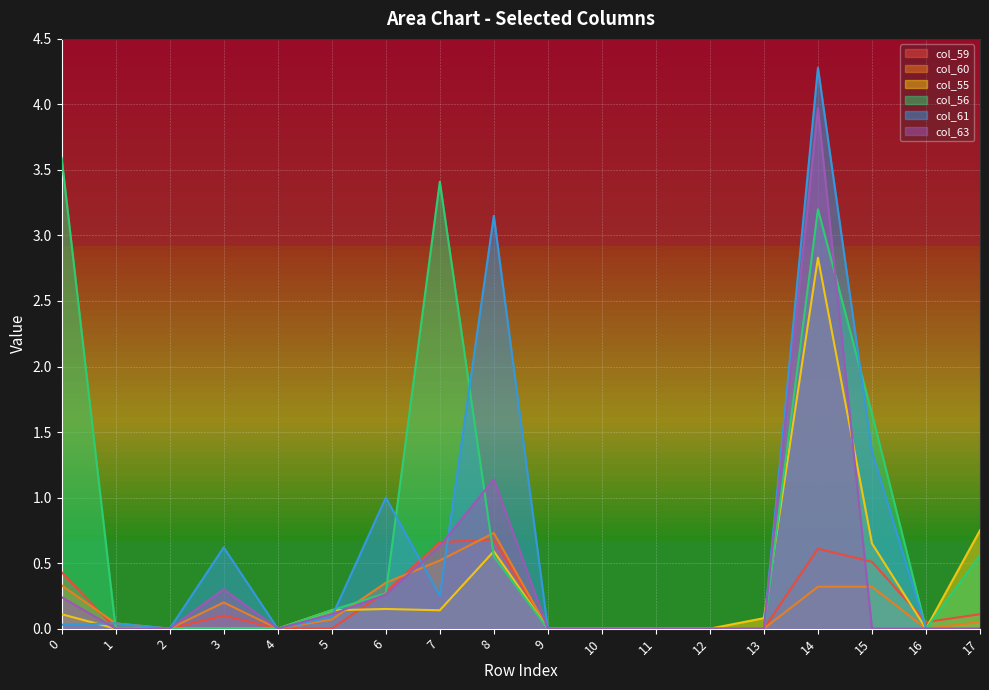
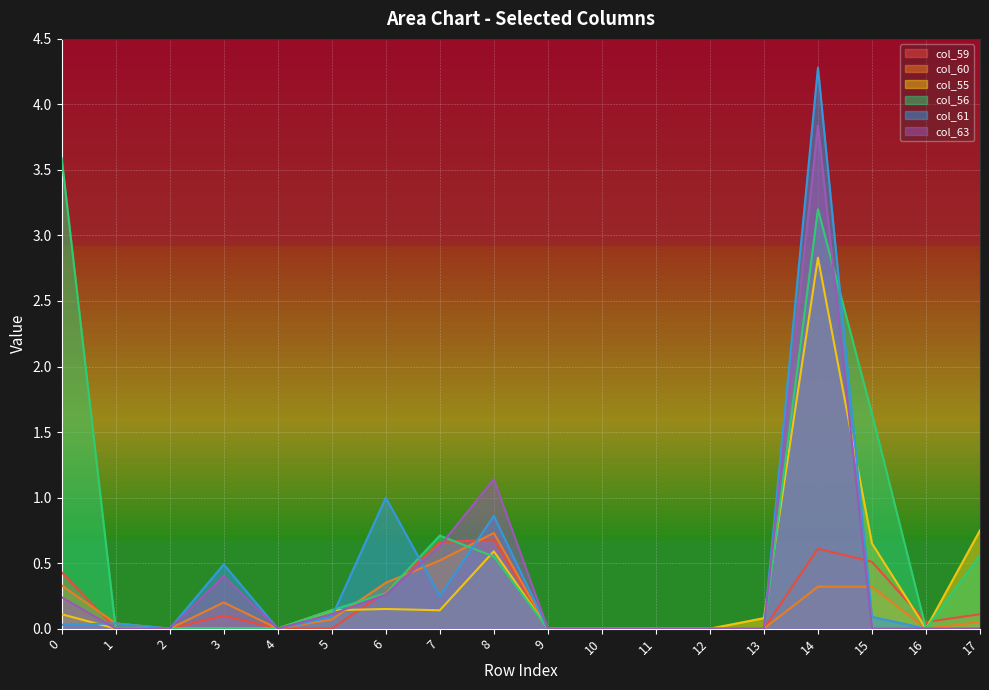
  {
    "col_56": {
      "0": 3.59,
-     "7": 3.41,
+     "7": 0.71,
      "8": 0.55,
      "14": 3.20,
      "15": 1.64,
      "17": 0.56
    },
    "col_61": {
      "0": 0.03,
-     "3": 0.62,
+     "3": 0.49,
      "5": 0.09,
      "6": 1.00,
      "7": 0.25,
-     "8": 3.15,
+     "8": 0.86,
      "14": 4.28,
-     "15": 1.35
+     "15": 0.09
    },
    "col_63": {
      "0": 0.24,
-     "3": 0.3,
+     "3": 0.4,
      "5": 0.11,
      "7": 0.63,
      "8": 1.14,
-     "14": 3.97,
+     "14": 3.84,
      "15": 0.00
    }
  }
